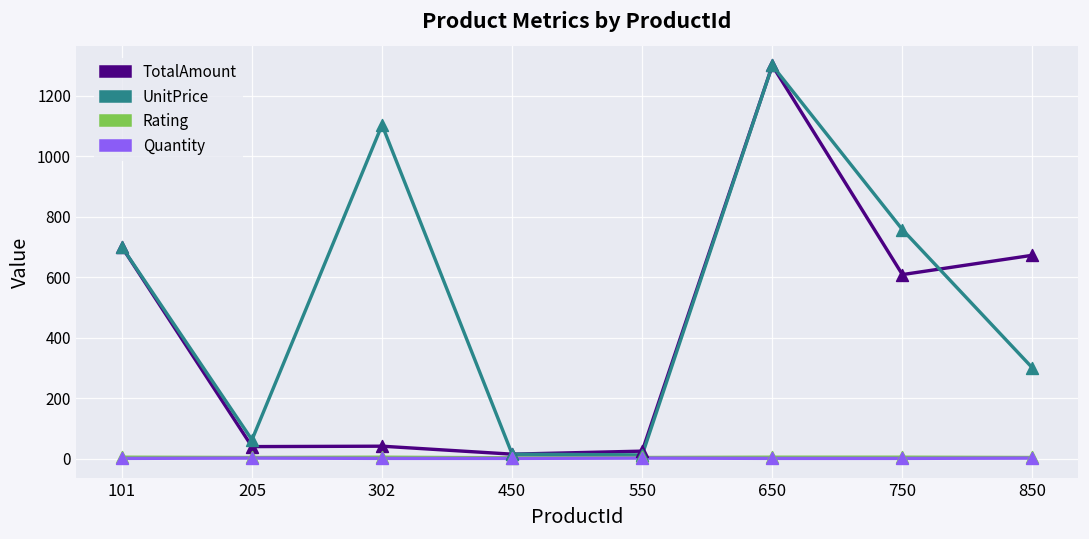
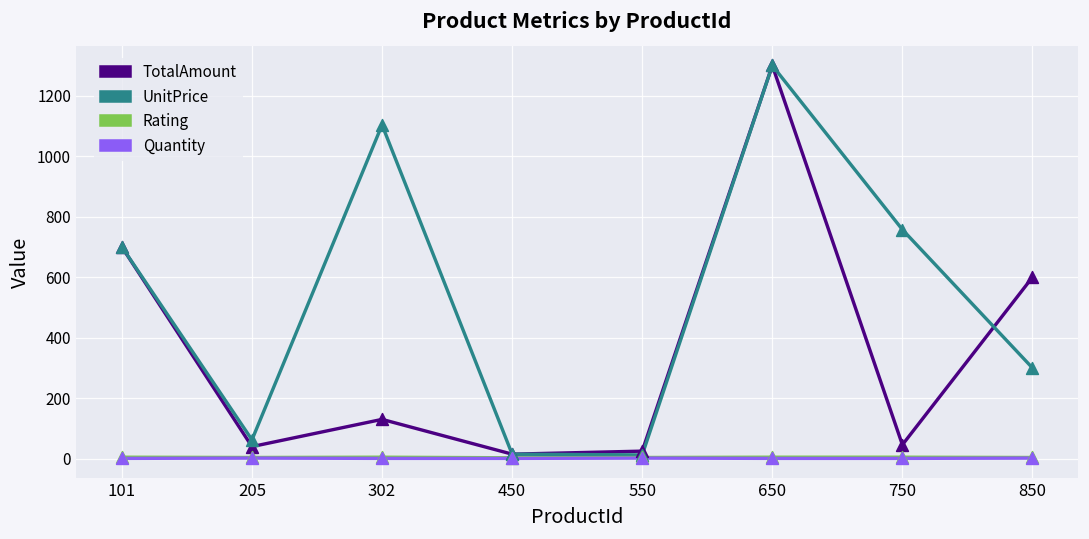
  {
    "TotalAmount": {
      "205": 40,
-     "302": 40,
+     "302": 130,
      "550": 30,
-     "750": 610,
-     "850": 670
+     "750": 50,
+     "850": 600
    },
    "UnitPrice": {
      "205": 60,
      "302": 1100,
      "750": 760,
      "850": 300
    }
  }
